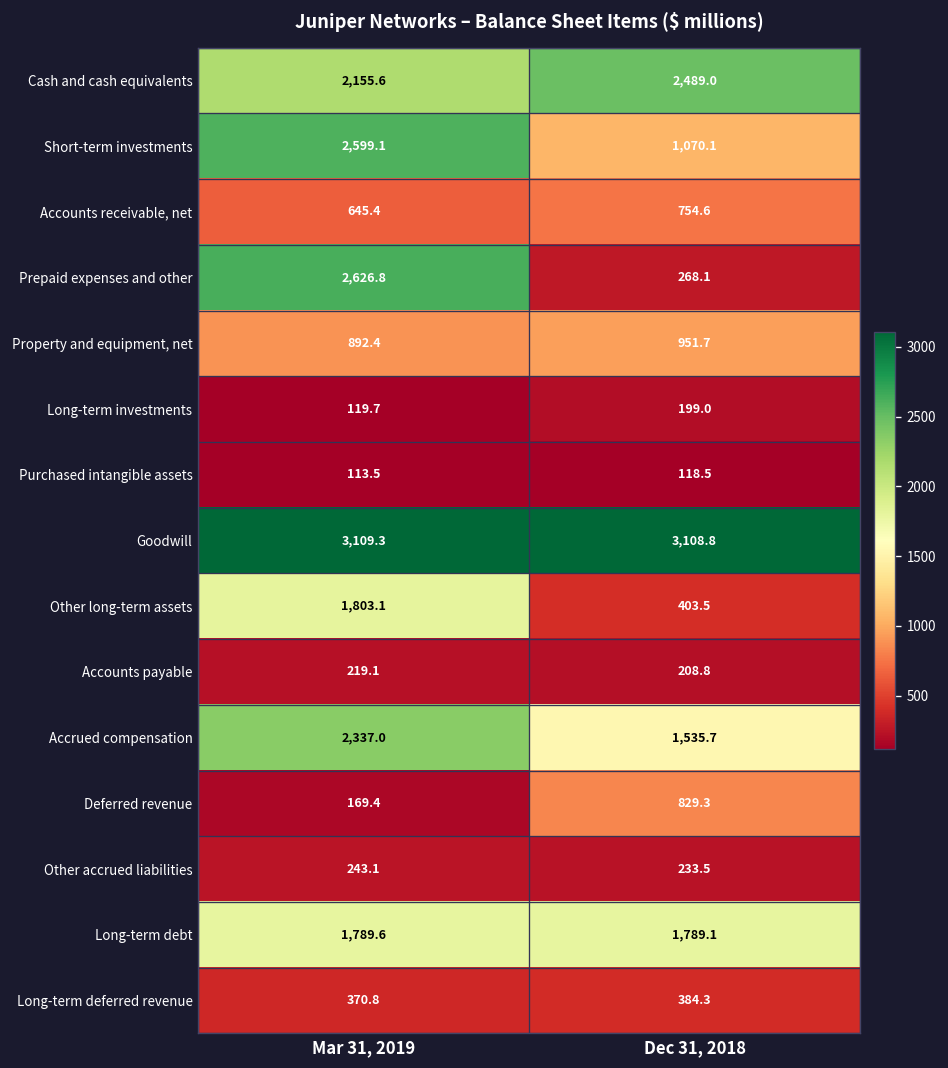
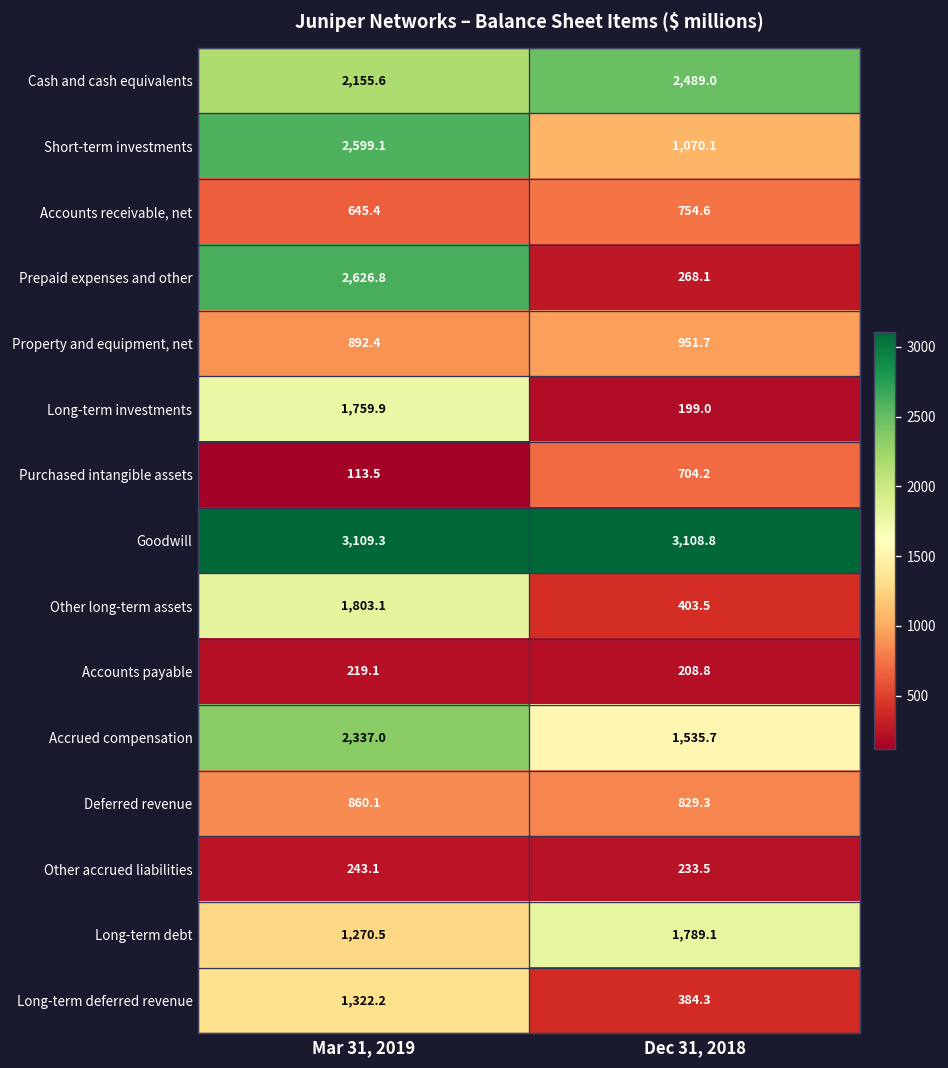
  {
    "Cash and cash equivalents": {
      "Mar 31, 2019": "2,155.6",
      "Dec 31, 2018": "2,489.0"
    },
    "Short-term investments": {
      "Mar 31, 2019": "2,599.1",
      "Dec 31, 2018": "1,070.1"
    },
    "Accounts receivable, net": {
      "Mar 31, 2019": "645.4",
      "Dec 31, 2018": "754.6"
    },
    "Prepaid expenses and other": {
      "Mar 31, 2019": "2,626.8",
      "Dec 31, 2018": "268.1"
    },
    "Property and equipment, net": {
      "Mar 31, 2019": "892.4",
      "Dec 31, 2018": "951.7"
    },
    "Long-term investments": {
-     "Mar 31, 2019": "119.7",
+     "Mar 31, 2019": "1,759.9",
      "Dec 31, 2018": "199.0"
    },
    "Purchased intangible assets": {
      "Mar 31, 2019": "113.5",
-     "Dec 31, 2018": "118.5"
+     "Dec 31, 2018": "704.2"
    },
    "Goodwill": {
      "Mar 31, 2019": "3,109.3",
      "Dec 31, 2018": "3,108.8"
    },
    "Other long-term assets": {
      "Mar 31, 2019": "1,803.1",
      "Dec 31, 2018": "403.5"
    },
    "Accounts payable": {
      "Mar 31, 2019": "219.1",
      "Dec 31, 2018": "208.8"
    },
    "Accrued compensation": {
      "Mar 31, 2019": "2,337.0",
      "Dec 31, 2018": "1,535.7"
    },
    "Deferred revenue": {
-     "Mar 31, 2019": "169.4",
+     "Mar 31, 2019": "860.1",
      "Dec 31, 2018": "829.3"
    },
    "Other accrued liabilities": {
      "Mar 31, 2019": "243.1",
      "Dec 31, 2018": "233.5"
    },
    "Long-term debt": {
-     "Mar 31, 2019": "1,789.6",
+     "Mar 31, 2019": "1,270.5",
      "Dec 31, 2018": "1,789.1"
    },
    "Long-term deferred revenue": {
-     "Mar 31, 2019": "370.8",
+     "Mar 31, 2019": "1,322.2",
      "Dec 31, 2018": "384.3"
    }
  }
